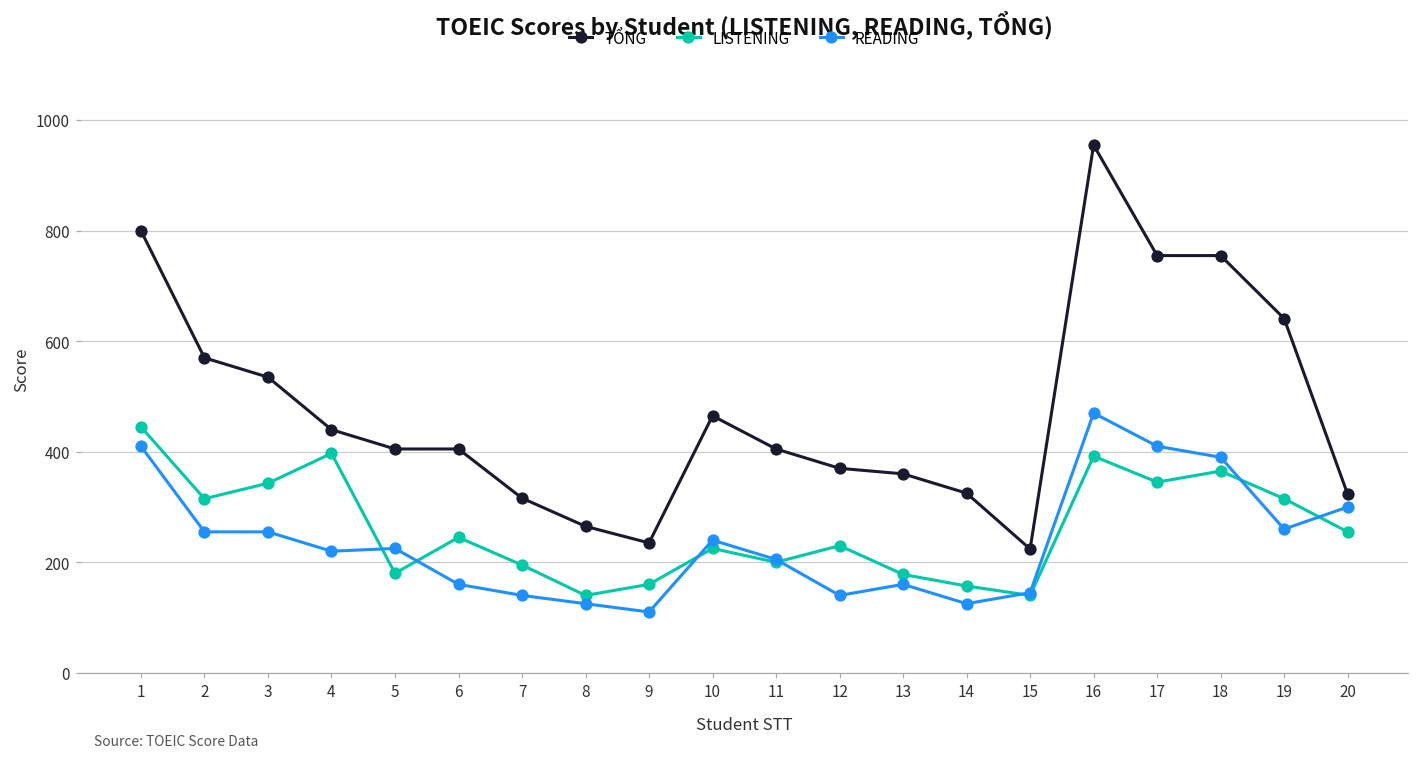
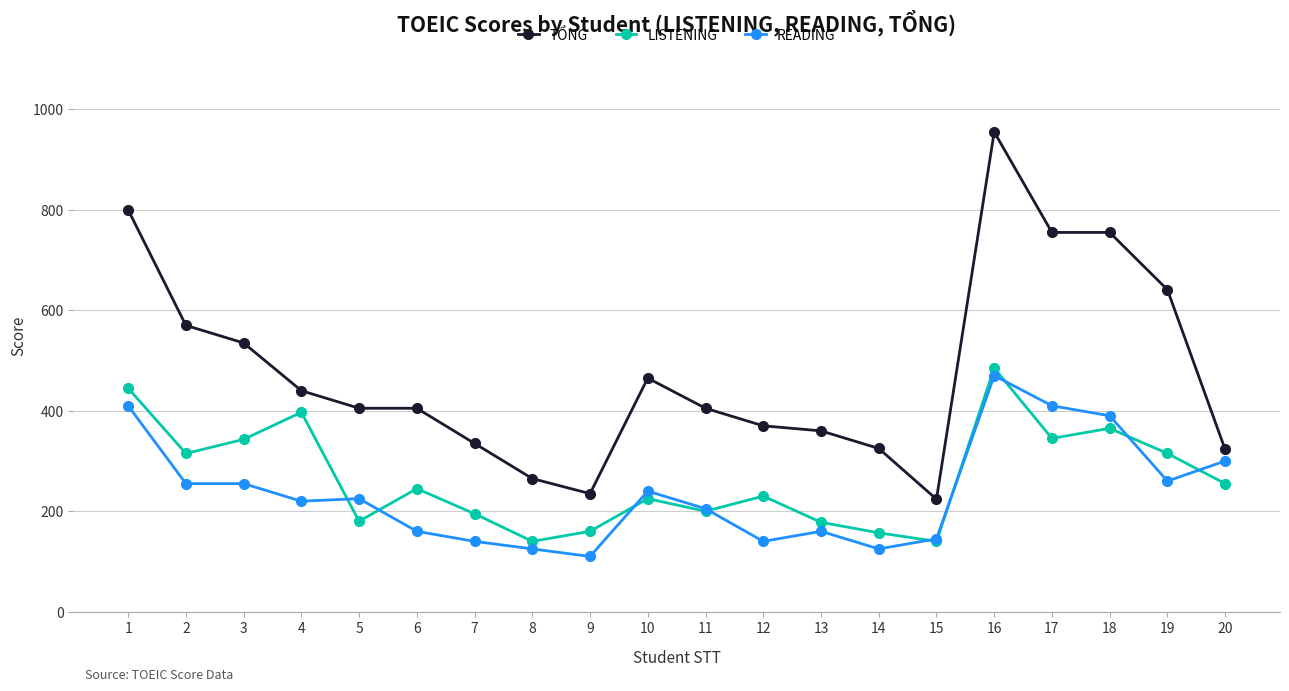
  {
    "TỔNG": {
      "1": 800,
      "2": 570,
      "3": 540,
      "4": 440,
      "5": 410,
      "6": 410,
-     "7": 320,
+     "7": 340,
      "8": 270,
      "9": 240,
      "10": 470,
      "11": 410,
      "12": 370,
      "13": 360,
      "14": 330,
      "15": 220,
      "16": 960,
      "17": 760,
      "18": 760,
      "19": 640,
      "20": 320
    },
    "LISTENING": {
      "1": 450,
      "2": 320,
      "3": 340,
      "4": 400,
      "5": 180,
      "6": 250,
      "7": 200,
      "8": 140,
      "9": 160,
      "10": 230,
      "11": 200,
      "12": 230,
      "13": 180,
      "14": 160,
-     "16": 390,
+     "16": 490,
      "17": 350,
      "18": 370,
      "19": 320,
      "20": 260
    },
    "READING": {
      "1": 410,
      "2": 260,
      "3": 260,
      "4": 220,
      "5": 230,
      "6": 160,
      "7": 140,
      "8": 130,
      "9": 110,
      "10": 240,
      "11": 210,
      "12": 140,
      "13": 160,
      "14": 130,
      "16": 470,
      "17": 410,
      "18": 390,
      "19": 260,
      "20": 300
    }
  }
